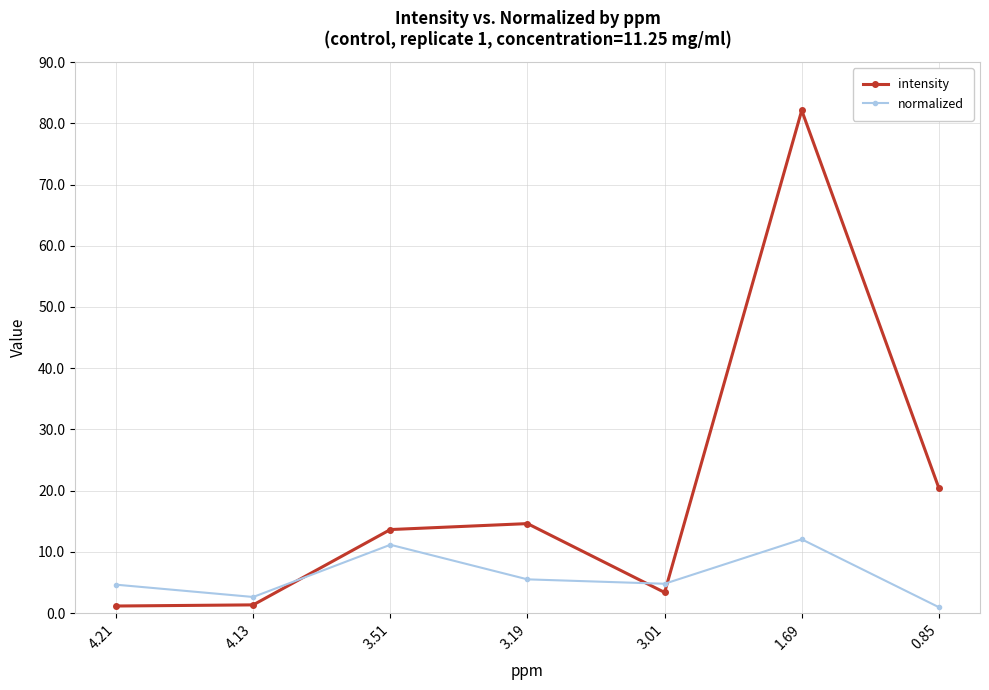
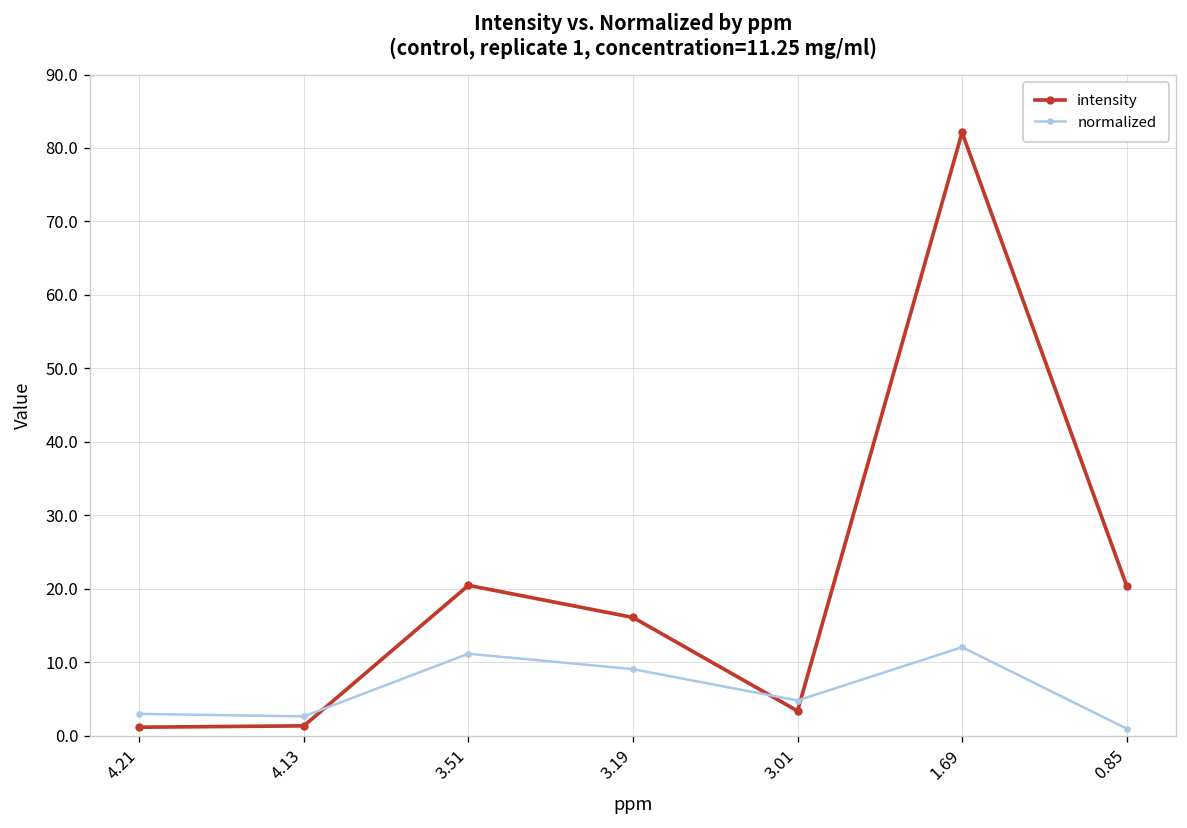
  {
    "intensity": {
      "4.21": 1,
      "4.13": 1,
-     "3.51": 14,
-     "3.19": 15,
+     "3.51": 20,
+     "3.19": 16,
      "3.01": 3,
      "1.69": 82,
      "0.85": 20
    },
    "normalized": {
-     "4.21": 5,
+     "4.21": 3,
      "4.13": 3,
      "3.51": 11,
-     "3.19": 6,
+     "3.19": 9,
      "3.01": 5,
      "1.69": 12,
      "0.85": 1
    }
  }
